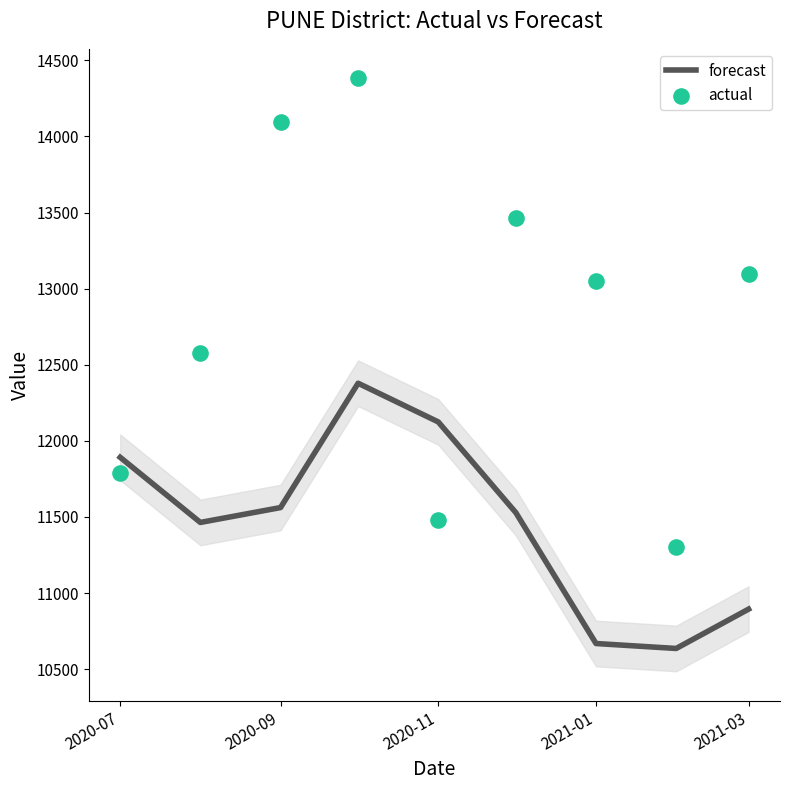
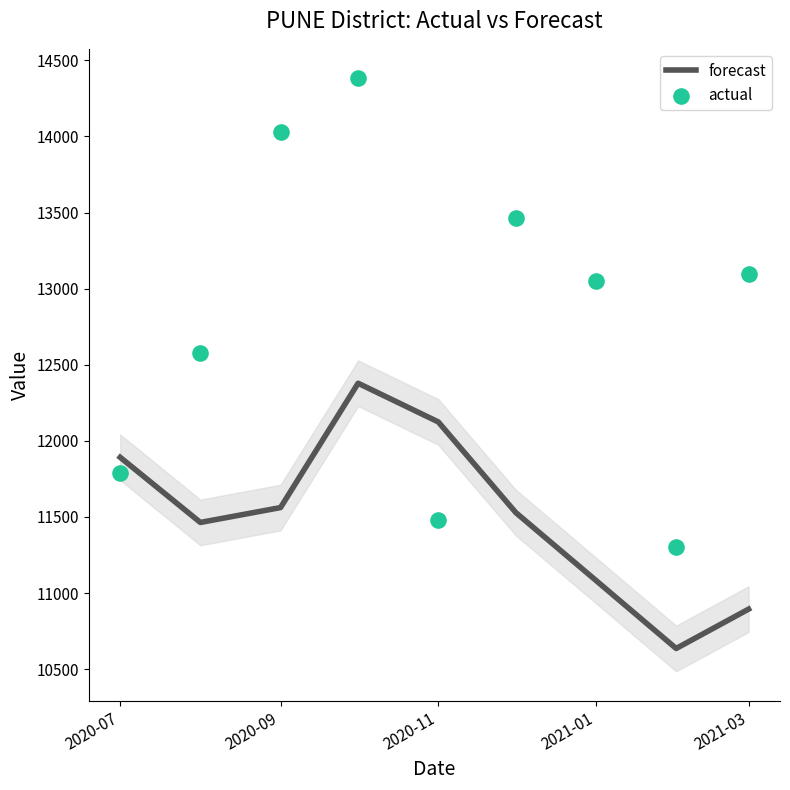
  {
    "forecast": {
      "2020-07": 11890,
      "2020-09": 11560,
      "2020-11": 12120,
-     "2021-01": 10670,
+     "2021-01": 11080,
      "2021-03": 10890
    },
    "actual": {
-     "2020-09": 14090
+     "2020-09": 14030
    }
  }
